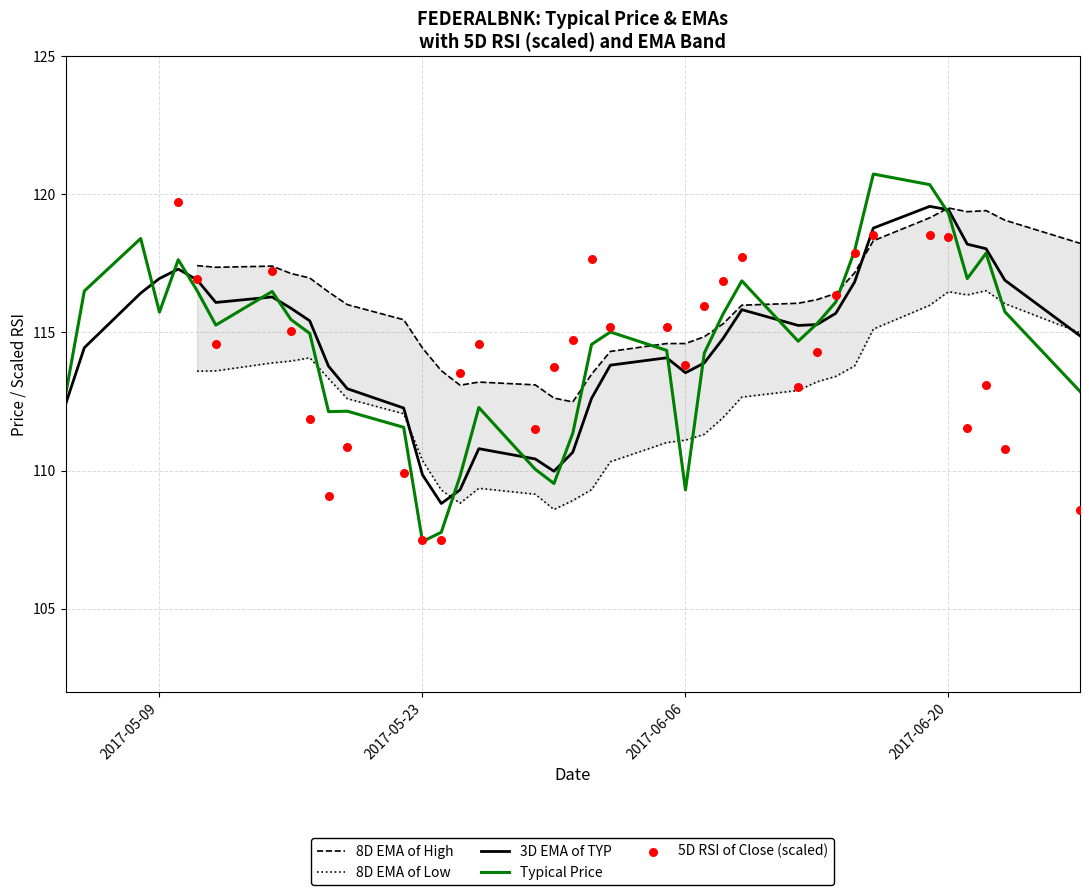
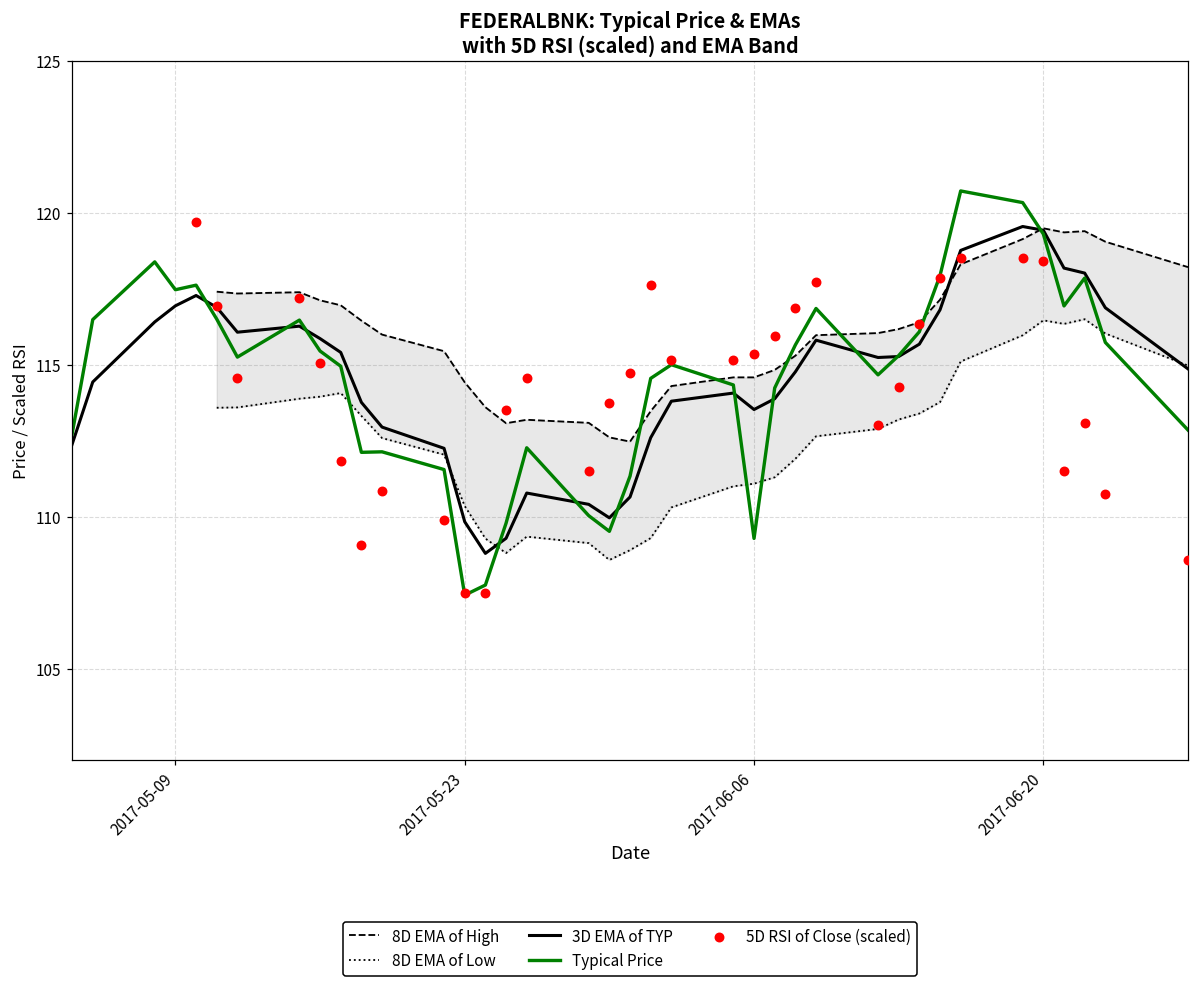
  {
    "5D RSI of Close (scaled)": {
-     "2017-06-06": 113.8
+     "2017-06-06": 115.4
    },
    "Typical Price": {
-     "2017-05-09": 115.7,
+     "2017-05-09": 117.5,
      "2017-06-06": 109.3,
      "2017-06-20": 119.3
    }
  }
